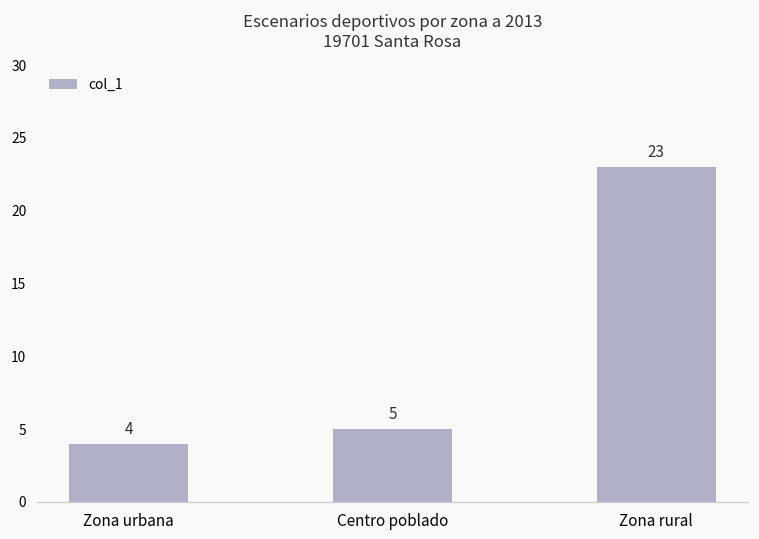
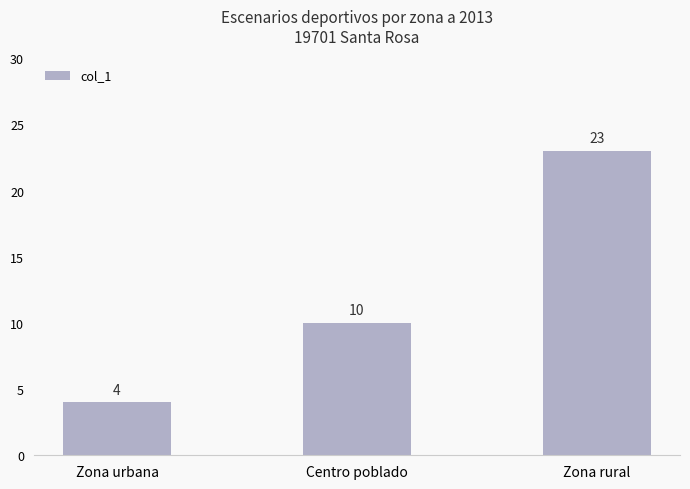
  {
    "Zona urbana": 4,
-   "Centro poblado": 5,
+   "Centro poblado": 10,
    "Zona rural": 23
  }
